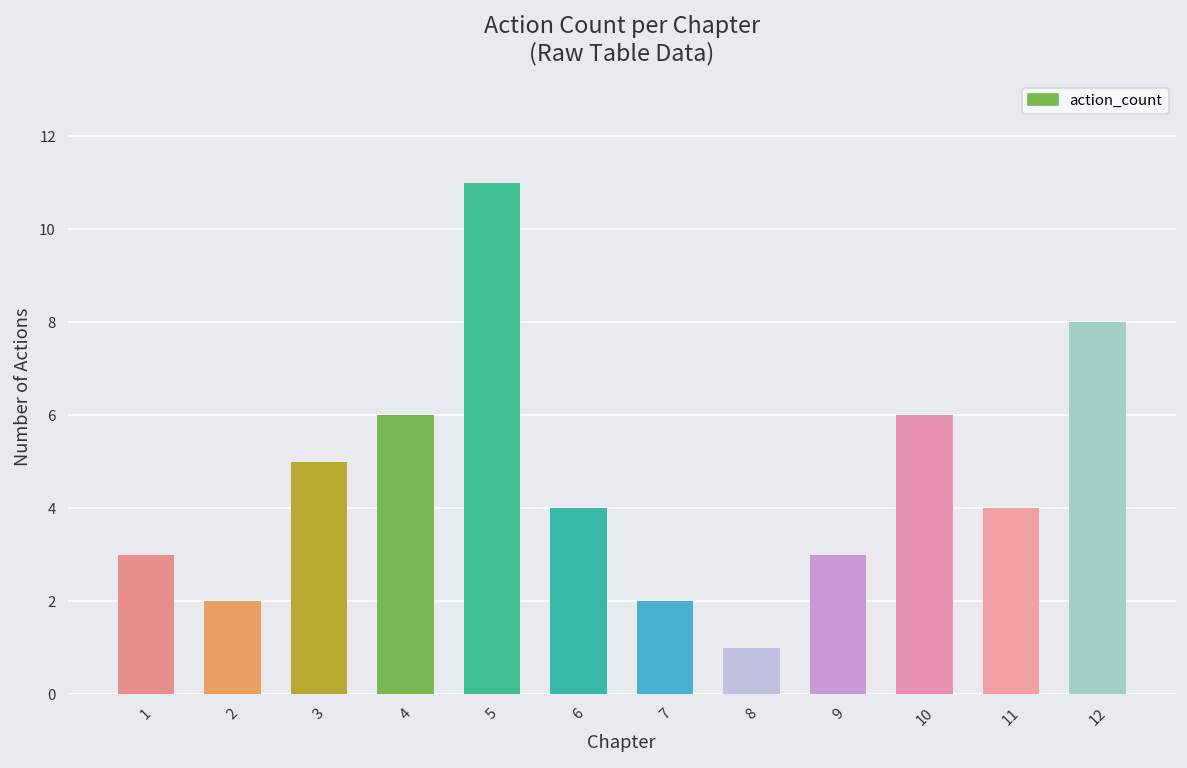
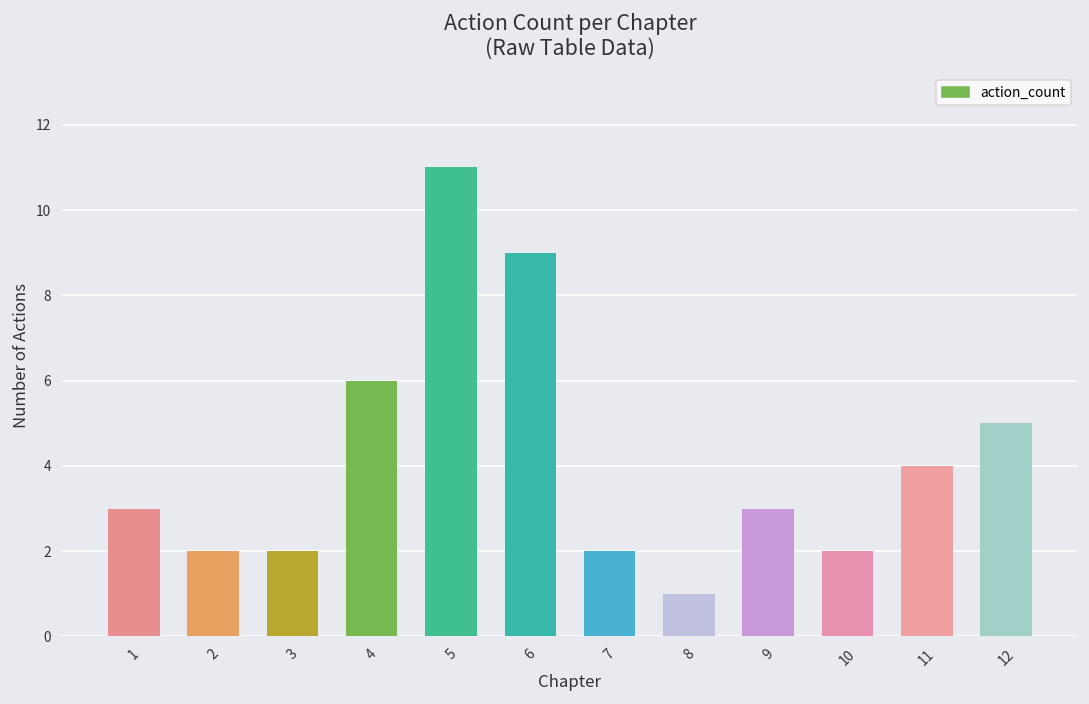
  {
    "1": 3,
    "2": 2,
-   "3": 5,
+   "3": 2,
    "4": 6,
    "5": 11,
-   "6": 4,
+   "6": 9,
    "7": 2,
    "8": 1,
    "9": 3,
-   "10": 6,
+   "10": 2,
    "11": 4,
-   "12": 8
+   "12": 5
  }
